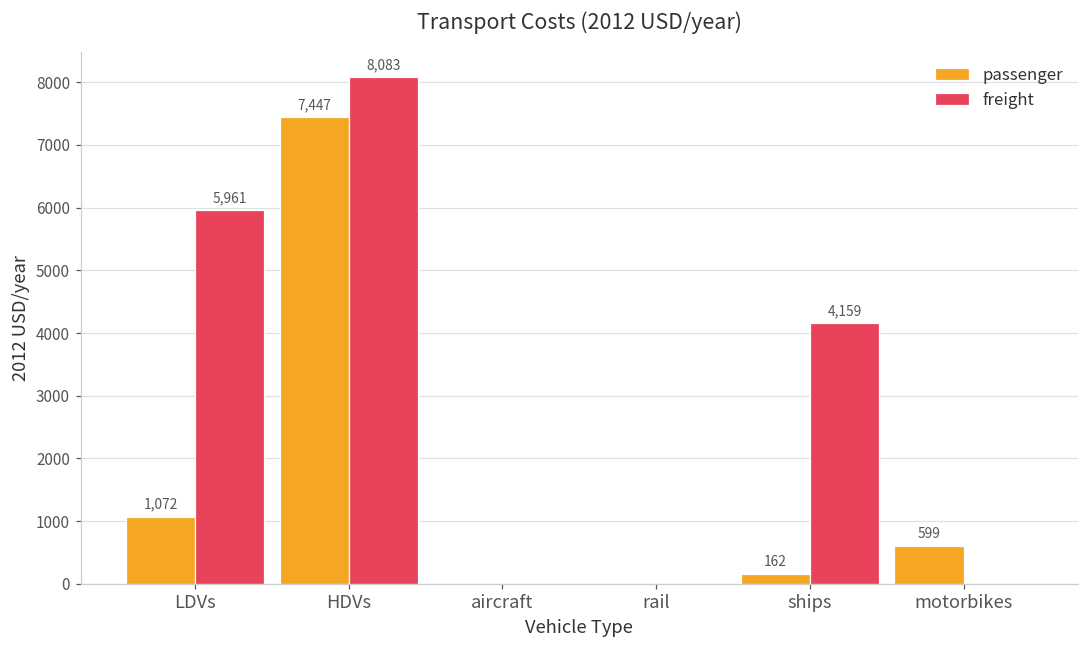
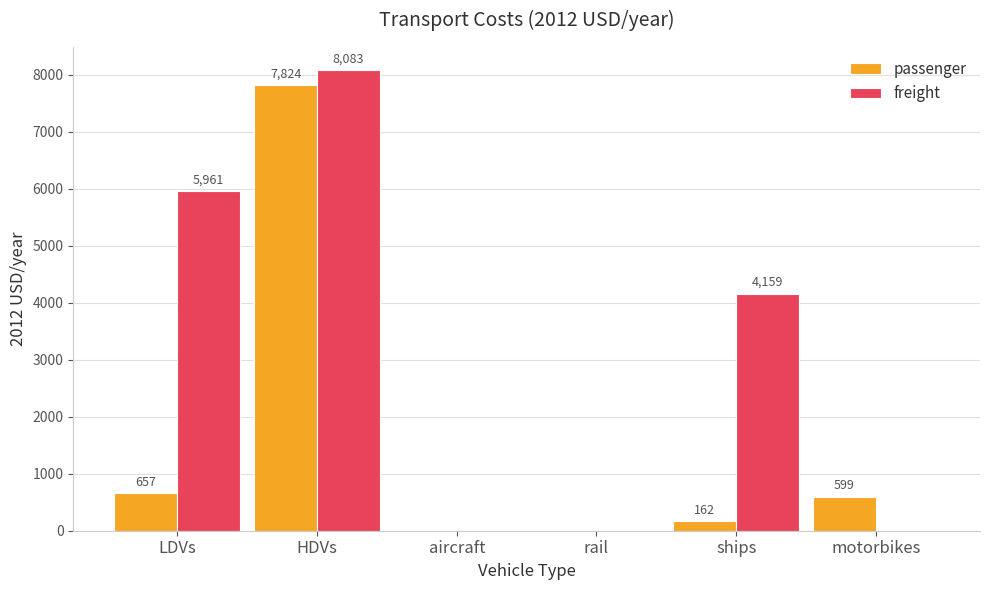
  {
    "passenger": {
-     "LDVs": "1,072",
-     "HDVs": "7,447",
+     "LDVs": "657",
+     "HDVs": "7,824",
      "ships": "162",
      "motorbikes": "599"
    },
    "freight": {
      "LDVs": "5,961",
      "HDVs": "8,083",
      "ships": "4,159"
    }
  }
